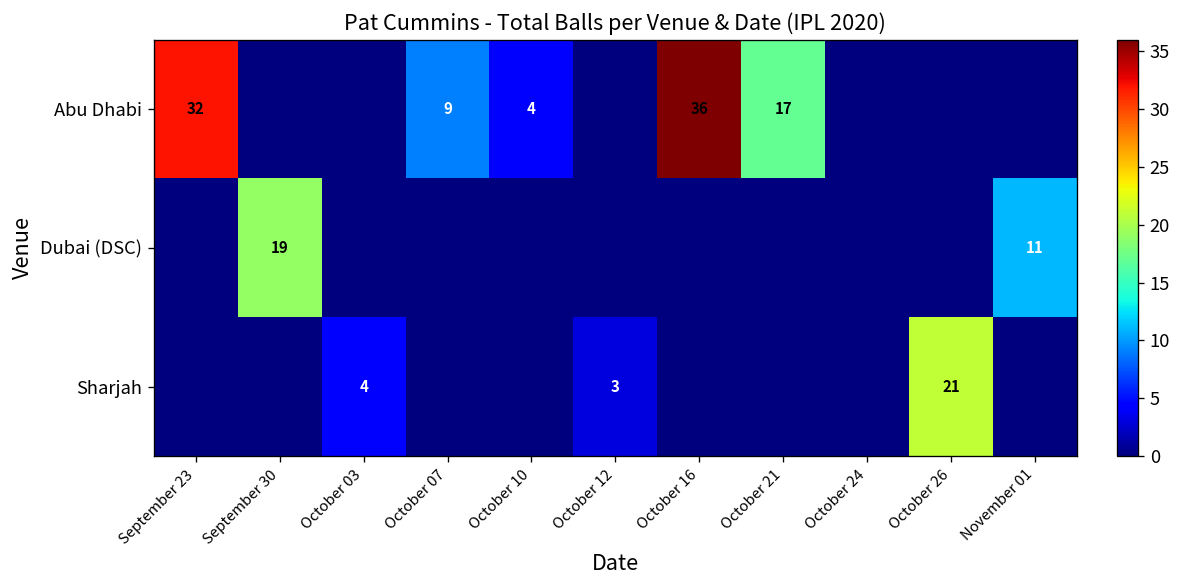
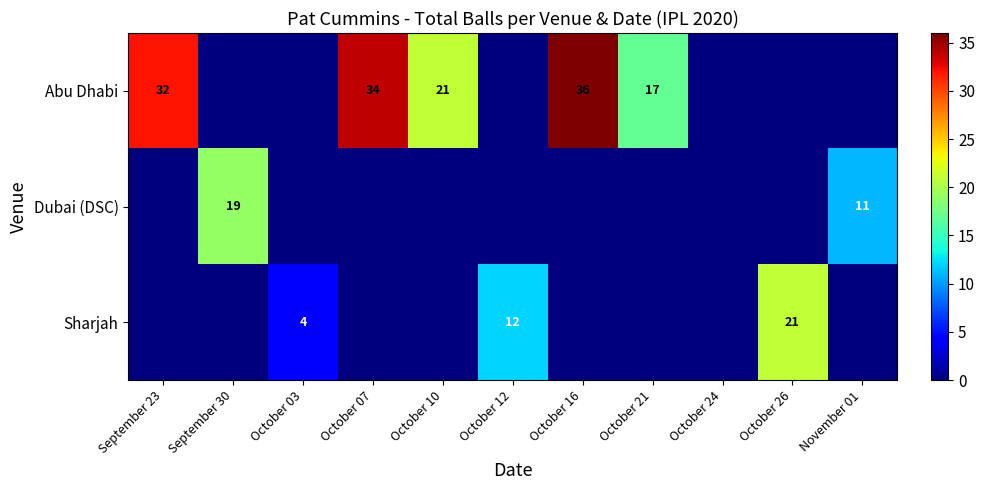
  {
    "Abu Dhabi": {
      "September 23": 32,
-     "October 07": 9,
-     "October 10": 4,
+     "October 07": 34,
+     "October 10": 21,
      "October 16": 36,
      "October 21": 17
    },
    "Dubai (DSC)": {
      "September 30": 19,
      "November 01": 11
    },
    "Sharjah": {
      "October 03": 4,
-     "October 12": 3,
+     "October 12": 12,
      "October 26": 21
    }
  }
